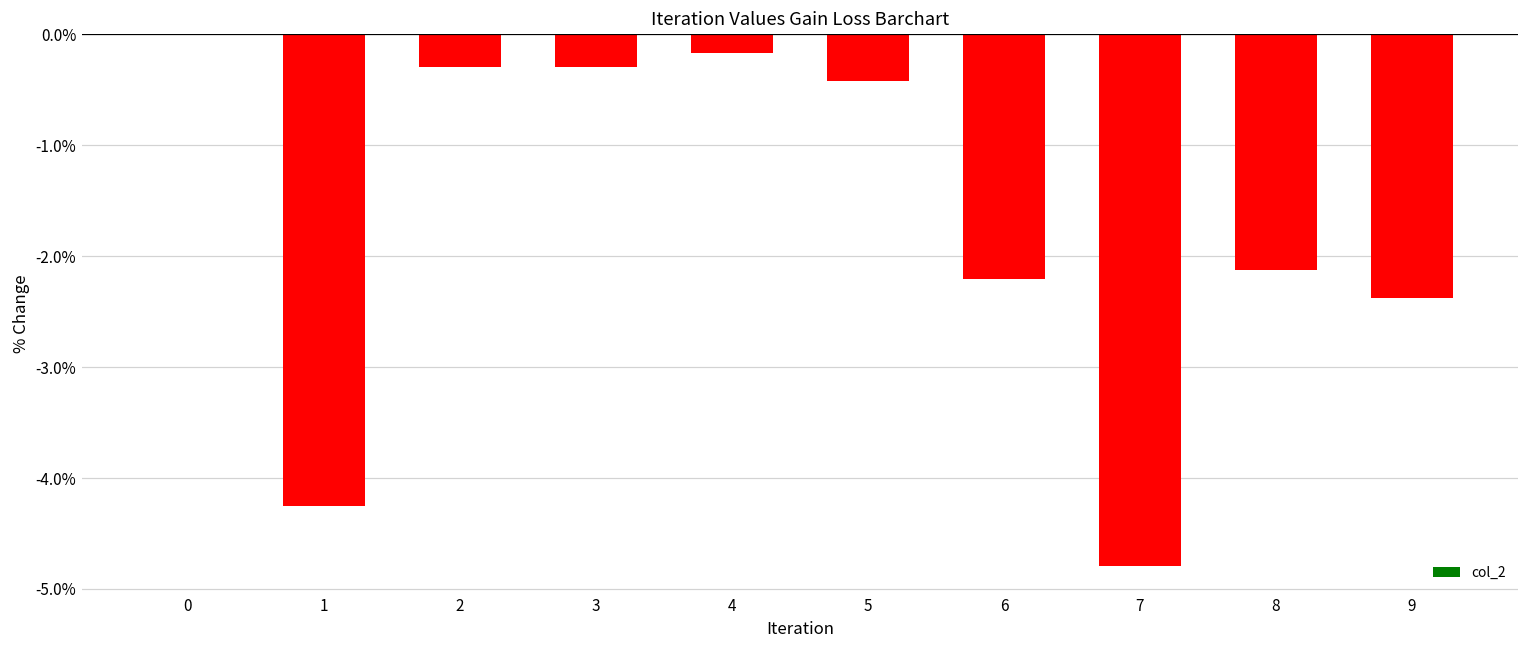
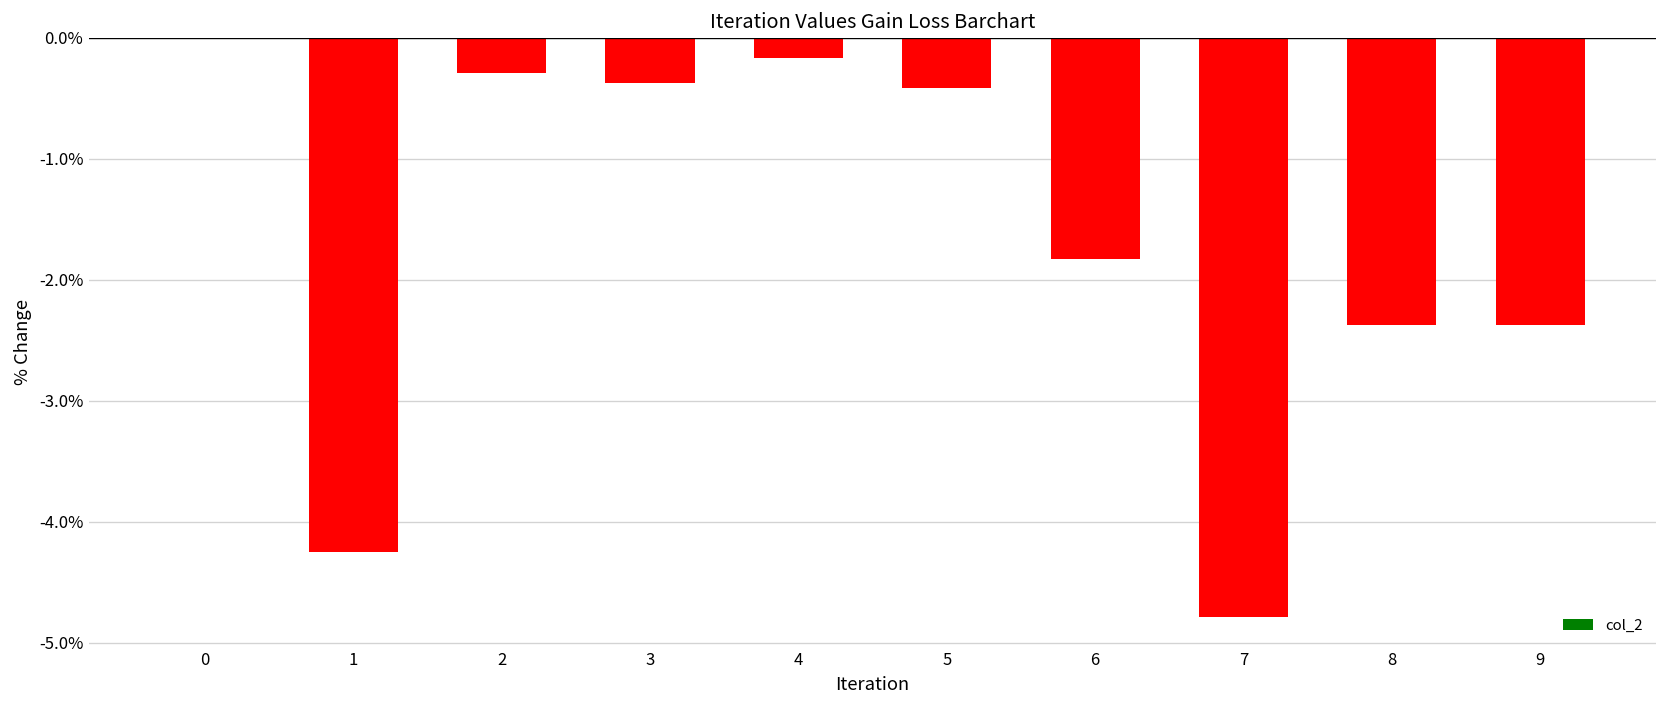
  {
    "0": "0.00%",
    "1": "-4.25%",
    "2": "-0.29%",
-   "3": "-0.29%",
+   "3": "-0.37%",
    "4": "-0.17%",
    "5": "-0.42%",
-   "6": "-2.21%",
+   "6": "-1.83%",
    "7": "-4.79%",
-   "8": "-2.13%",
+   "8": "-2.38%",
    "9": "-2.38%"
  }
